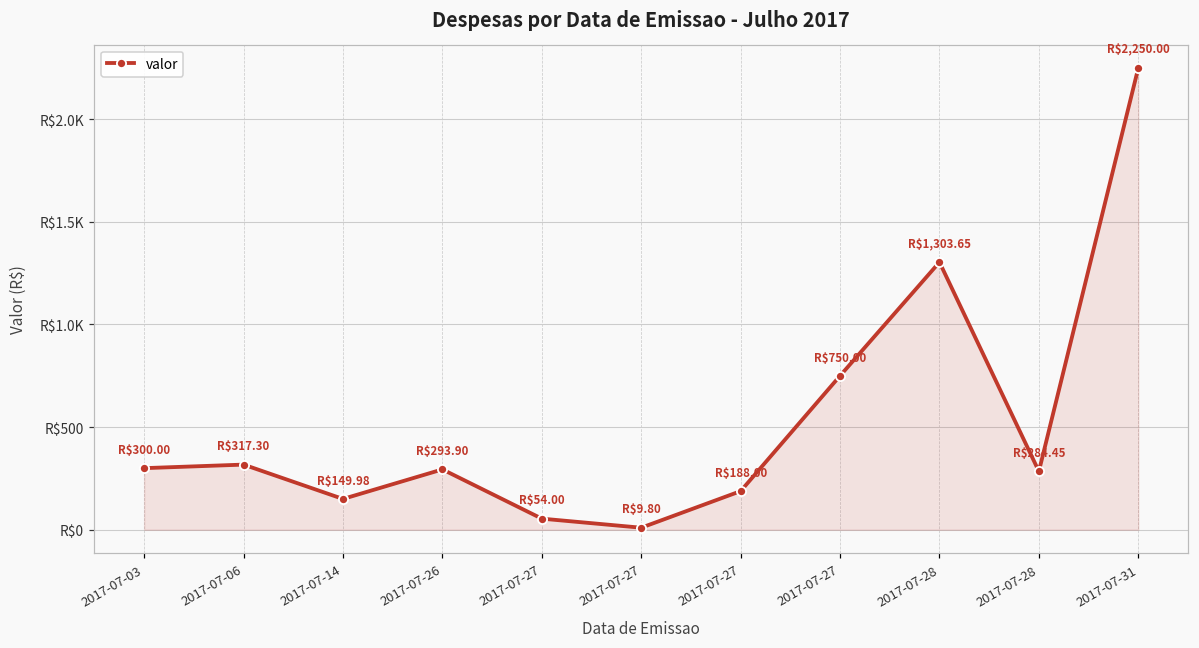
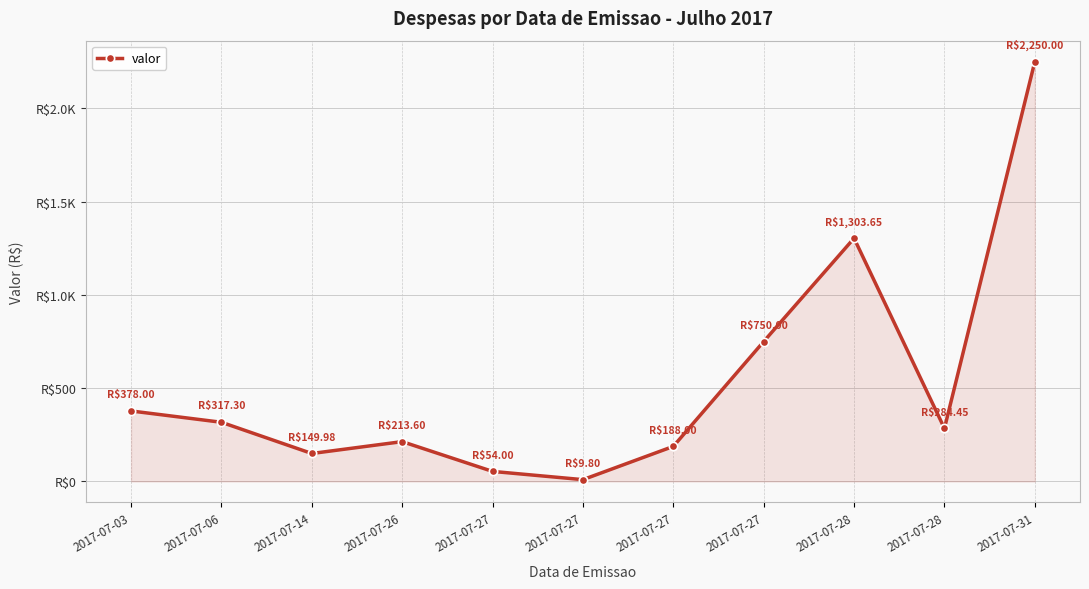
  {
-   "2017-07-03": "$300.00",
+   "2017-07-03": "$378.00",
    "2017-07-06": "$317.30",
    "2017-07-14": "$149.98",
-   "2017-07-26": "$293.90",
+   "2017-07-26": "$213.60",
    "2017-07-31": "$2,250.00"
  }
